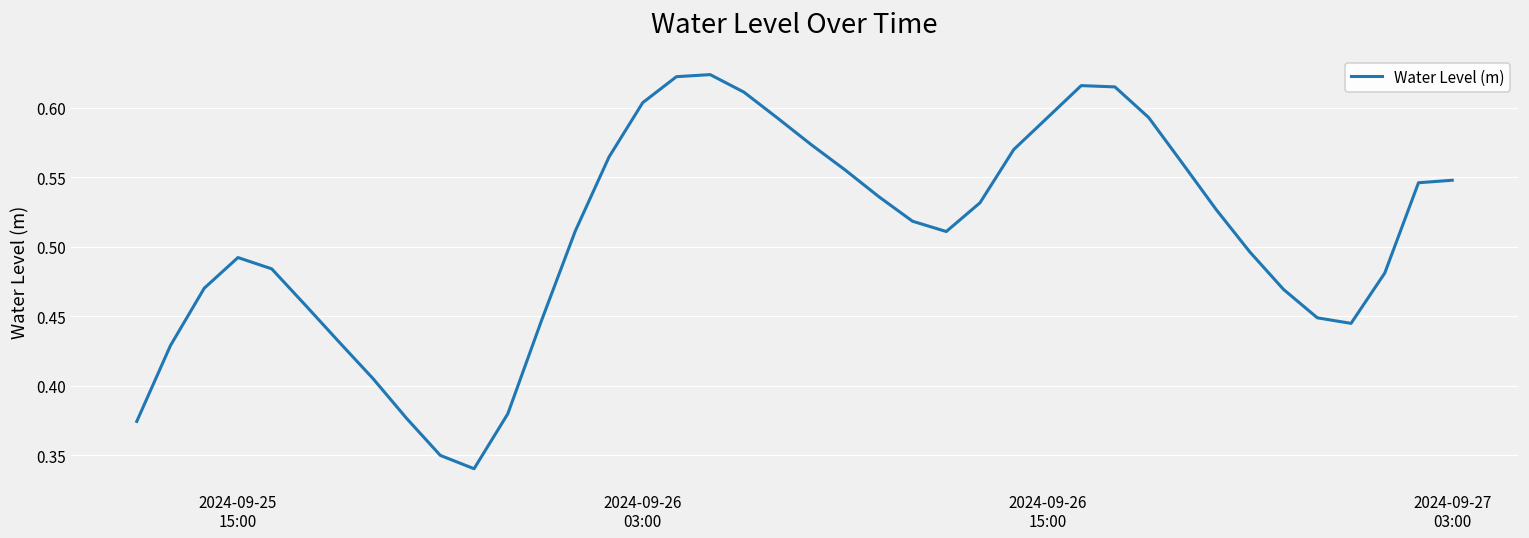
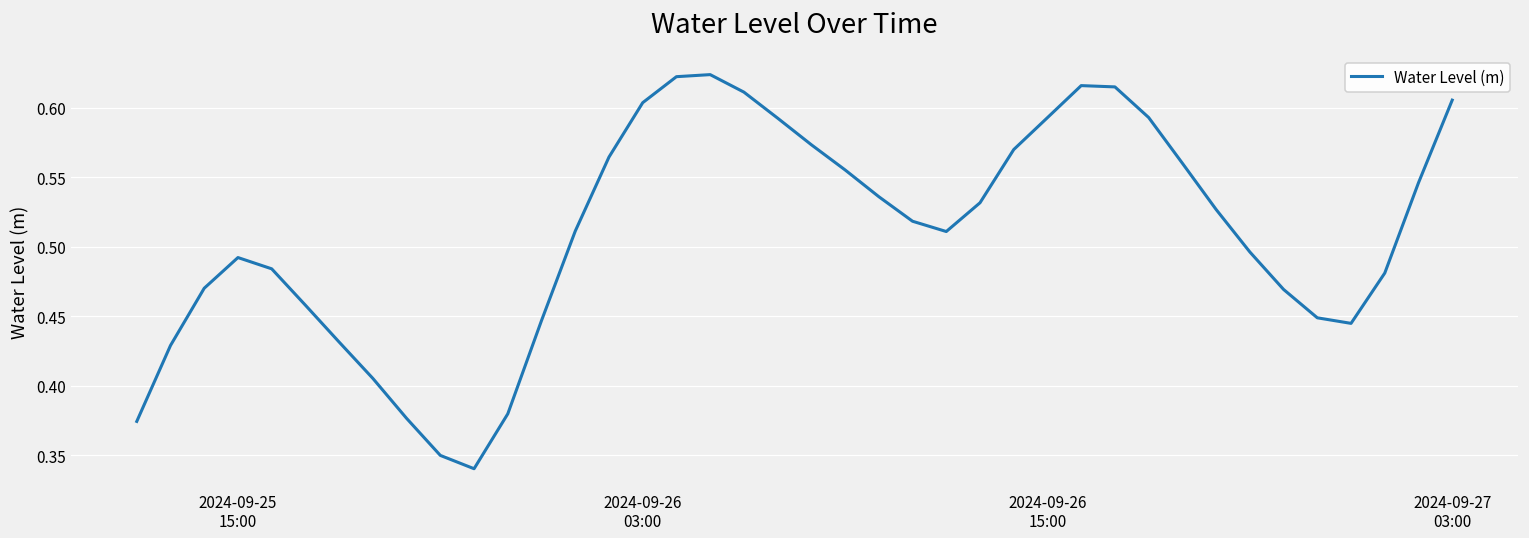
  {
    "2024-09-25 15:00": 0.492,
    "2024-09-26 03:00": 0.604,
    "2024-09-26 15:00": 0.593,
-   "2024-09-27 03:00": 0.548
+   "2024-09-27 03:00": 0.606
  }
